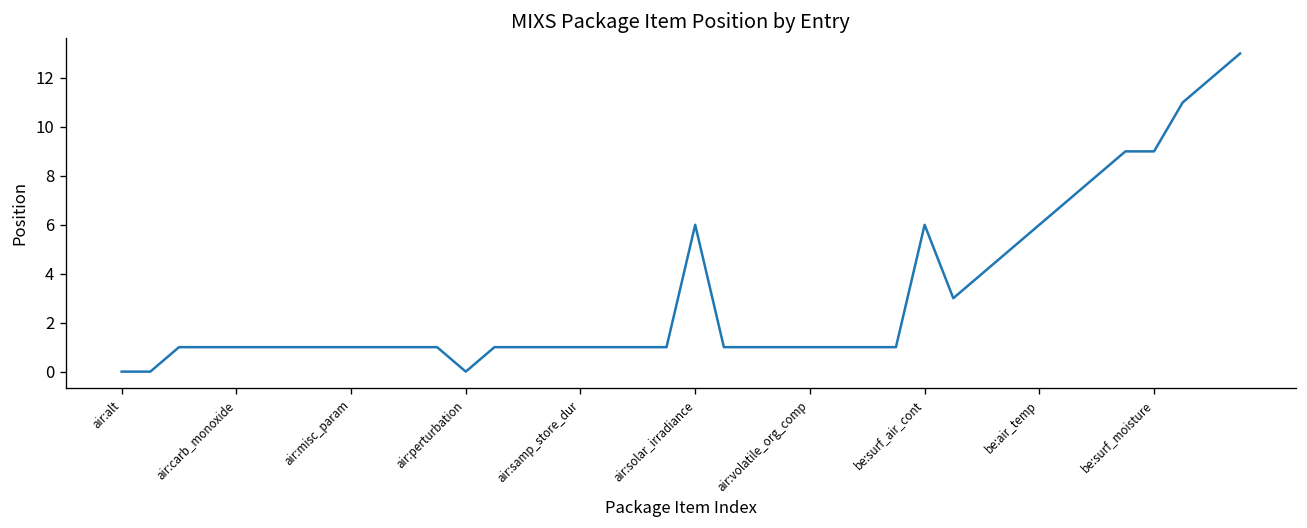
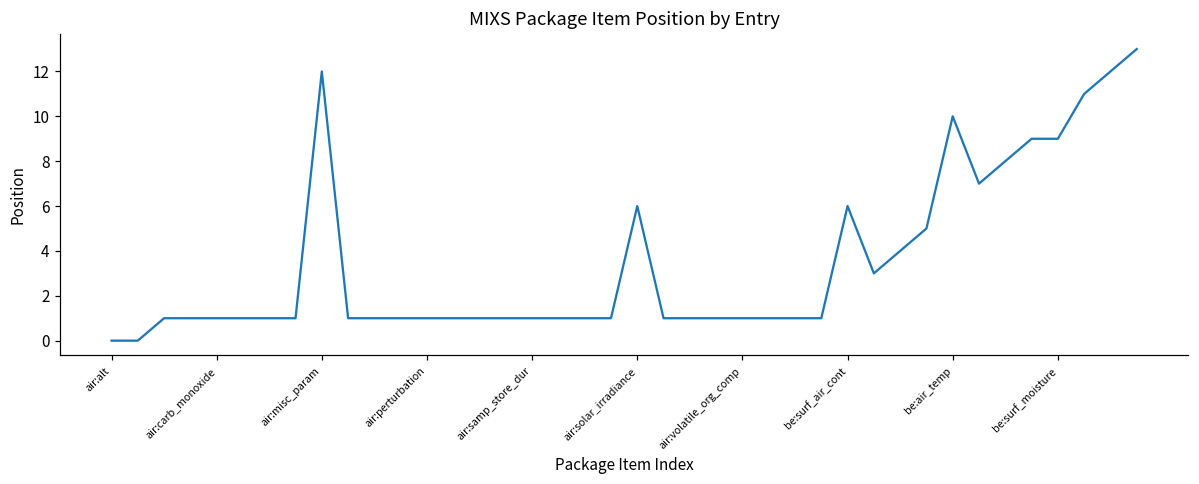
  {
    "air:alt": 0,
    "air:carb_monoxide": 1,
-   "air:misc_param": 1,
-   "air:perturbation": 0,
+   "air:misc_param": 12,
+   "air:perturbation": 1,
    "air:samp_store_dur": 1,
    "air:solar_irradiance": 6,
    "air:volatile_org_comp": 1,
    "be:surf_air_cont": 6,
-   "be:air_temp": 6,
+   "be:air_temp": 10,
    "be:surf_moisture": 9
  }
